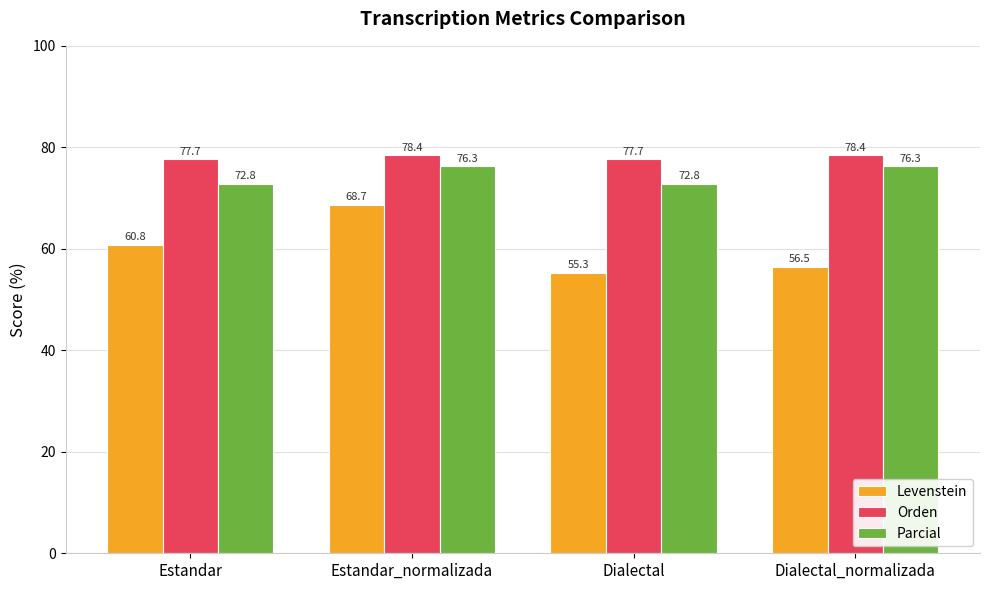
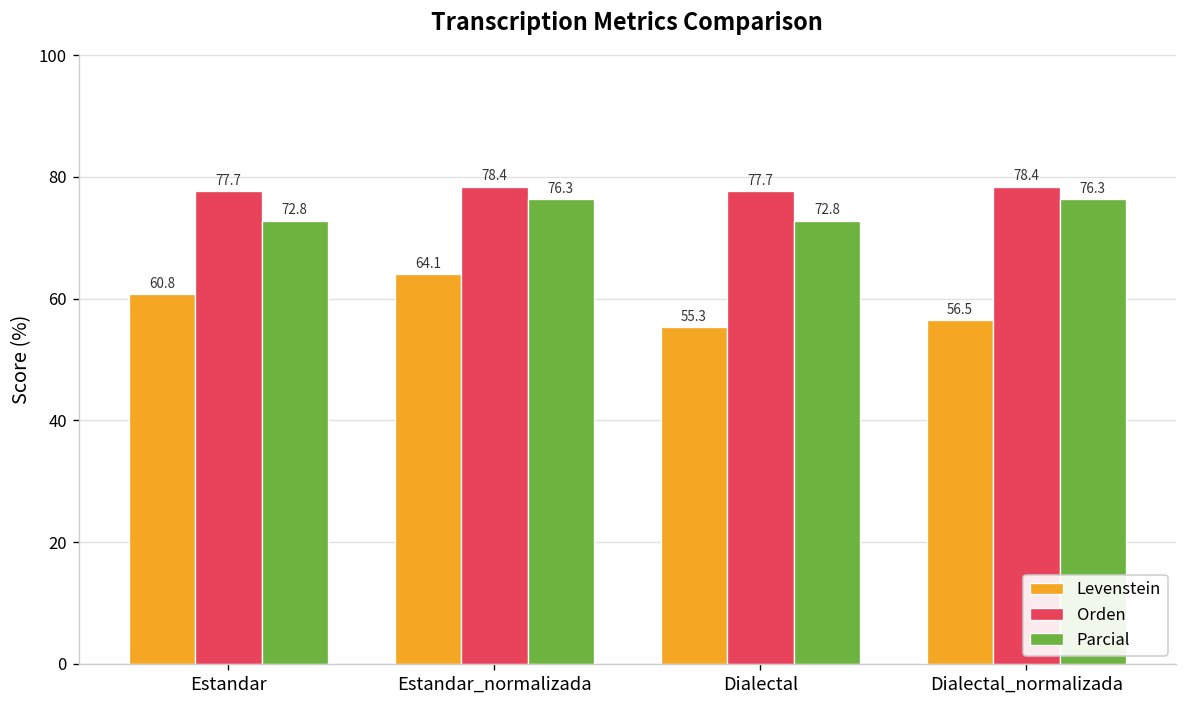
  {
    "Levenstein": {
      "Estandar": 60.8,
-     "Estandar_normalizada": 68.7,
+     "Estandar_normalizada": 64.1,
      "Dialectal": 55.3,
      "Dialectal_normalizada": 56.5
    },
    "Orden": {
      "Estandar": 77.7,
      "Estandar_normalizada": 78.4,
      "Dialectal": 77.7,
      "Dialectal_normalizada": 78.4
    },
    "Parcial": {
      "Estandar": 72.8,
      "Estandar_normalizada": 76.3,
      "Dialectal": 72.8,
      "Dialectal_normalizada": 76.3
    }
  }
